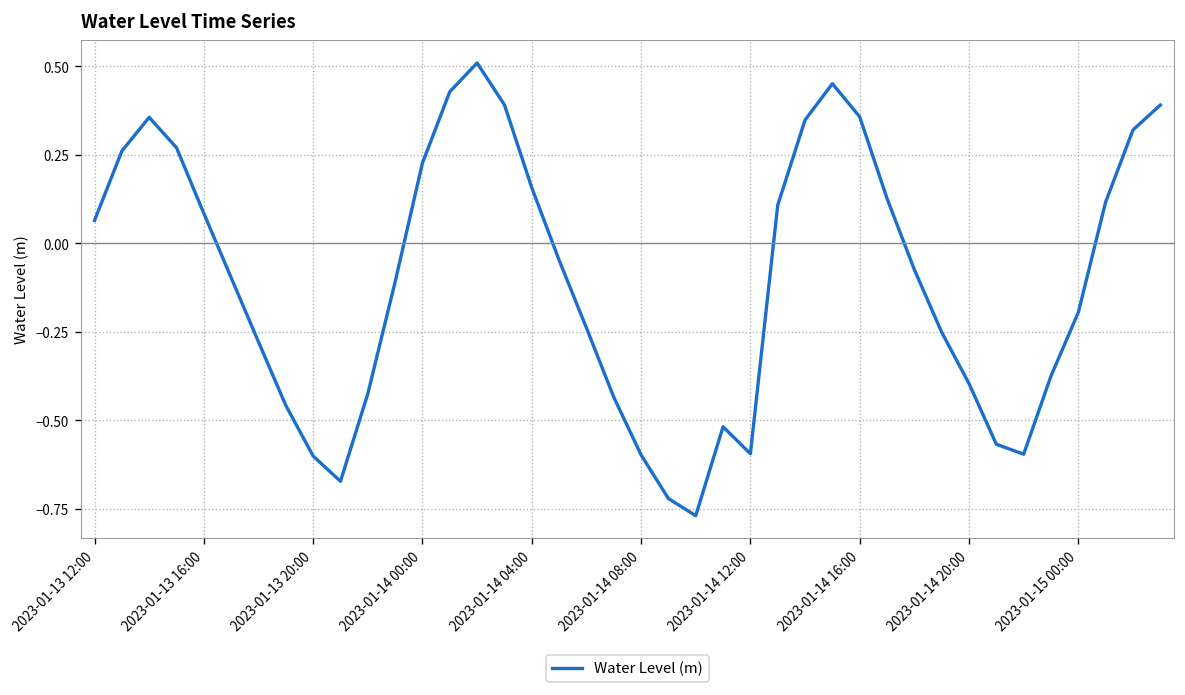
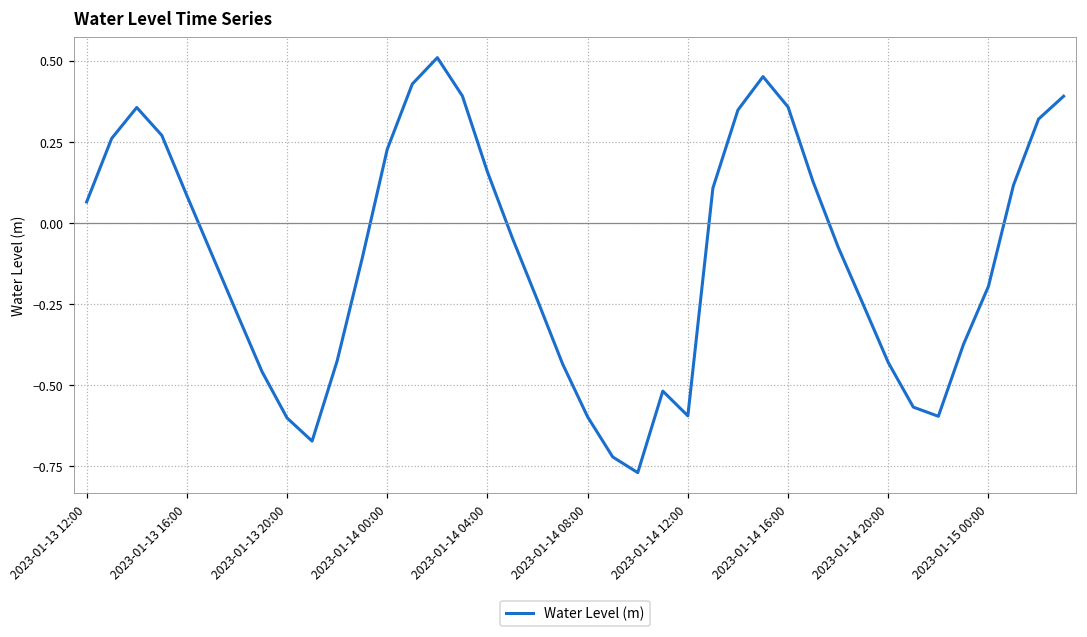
  {
    "2023-01-13 12:00": 0.07,
    "2023-01-13 16:00": 0.09,
    "2023-01-13 20:00": -0.60,
    "2023-01-14 00:00": 0.23,
    "2023-01-14 04:00": 0.16,
    "2023-01-14 08:00": -0.60,
    "2023-01-14 12:00": -0.59,
    "2023-01-14 16:00": 0.36,
-   "2023-01-14 20:00": -0.40,
+   "2023-01-14 20:00": -0.43,
    "2023-01-15 00:00": -0.19
  }
